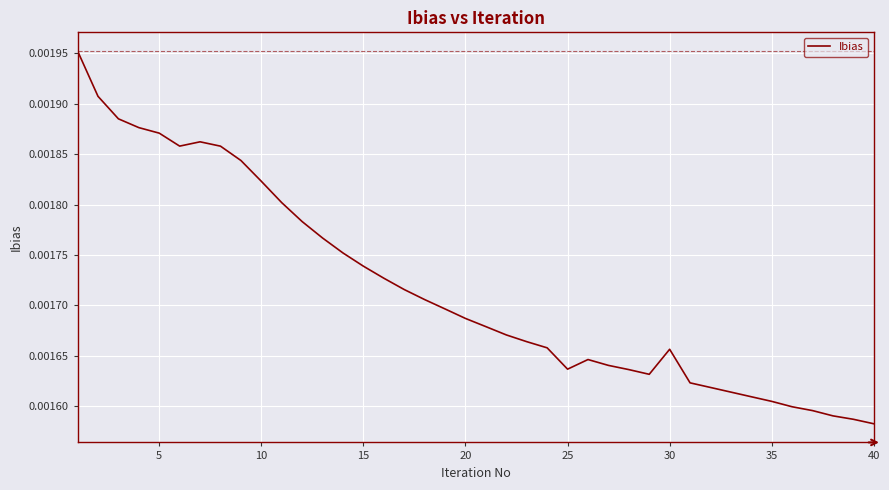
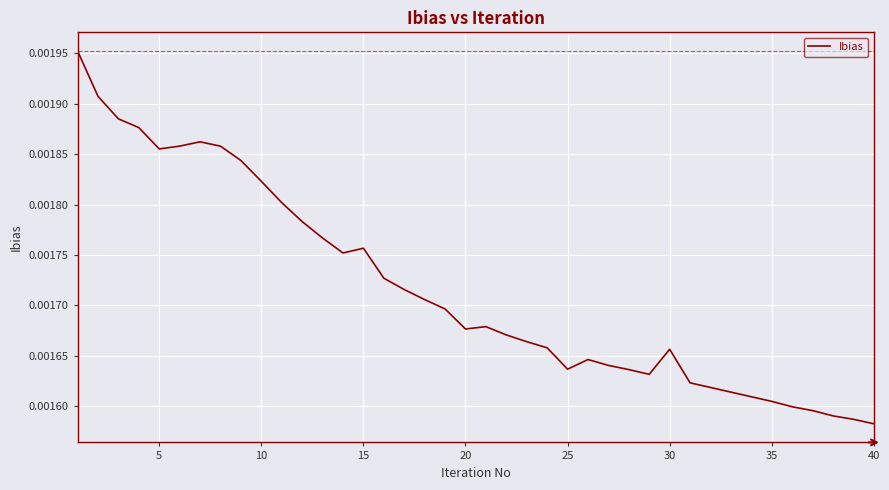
  {
-   "5": 0.001871,
+   "5": 0.001855,
    "10": 0.001823,
-   "15": 0.001739,
-   "20": 0.001687,
+   "15": 0.001757,
+   "20": 0.001677,
    "25": 0.001637,
    "30": 0.001657,
    "35": 0.001605,
    "40": 0.001583
  }
